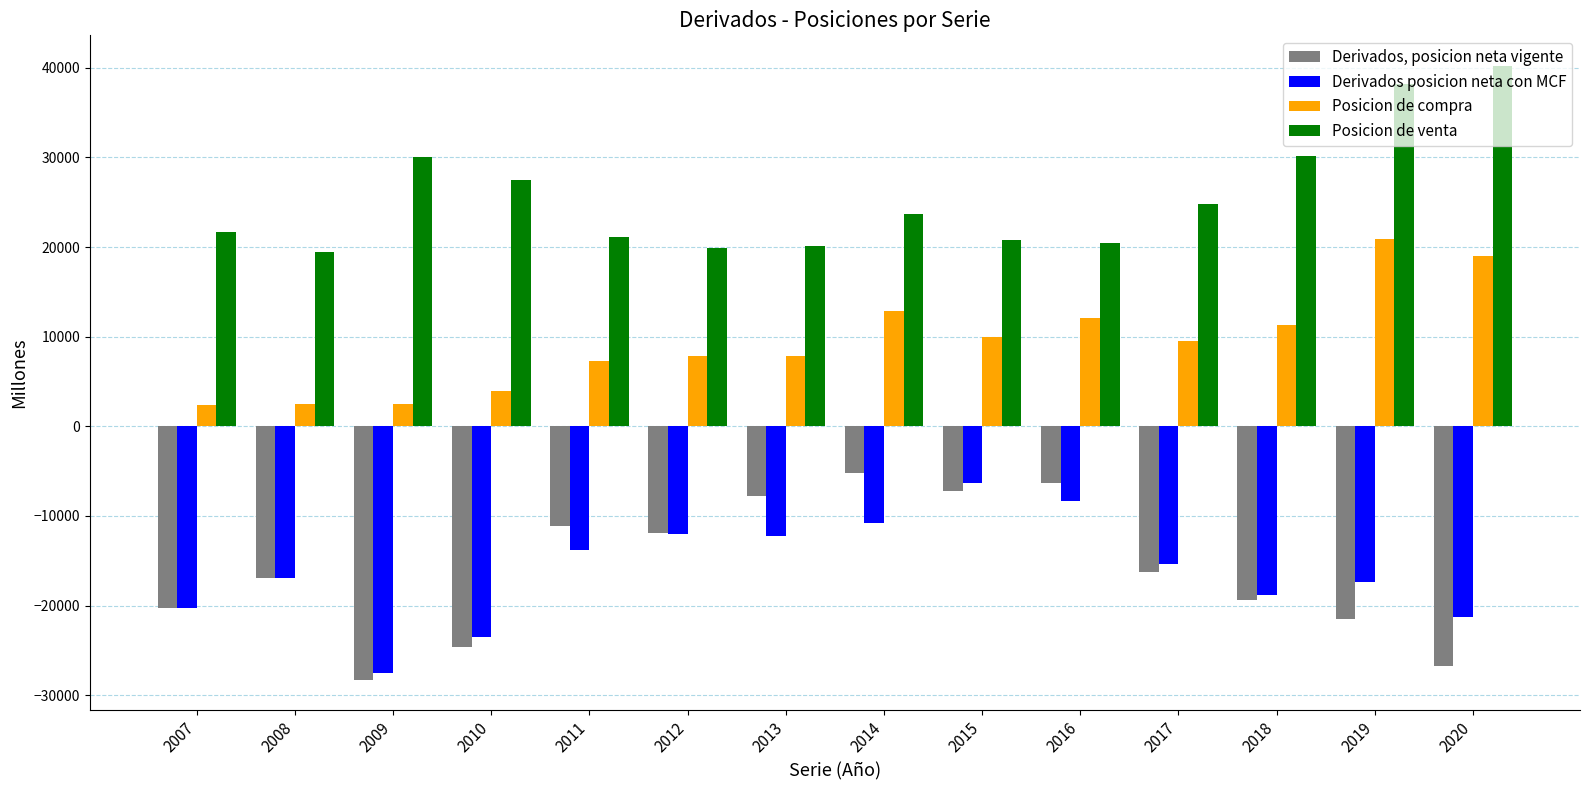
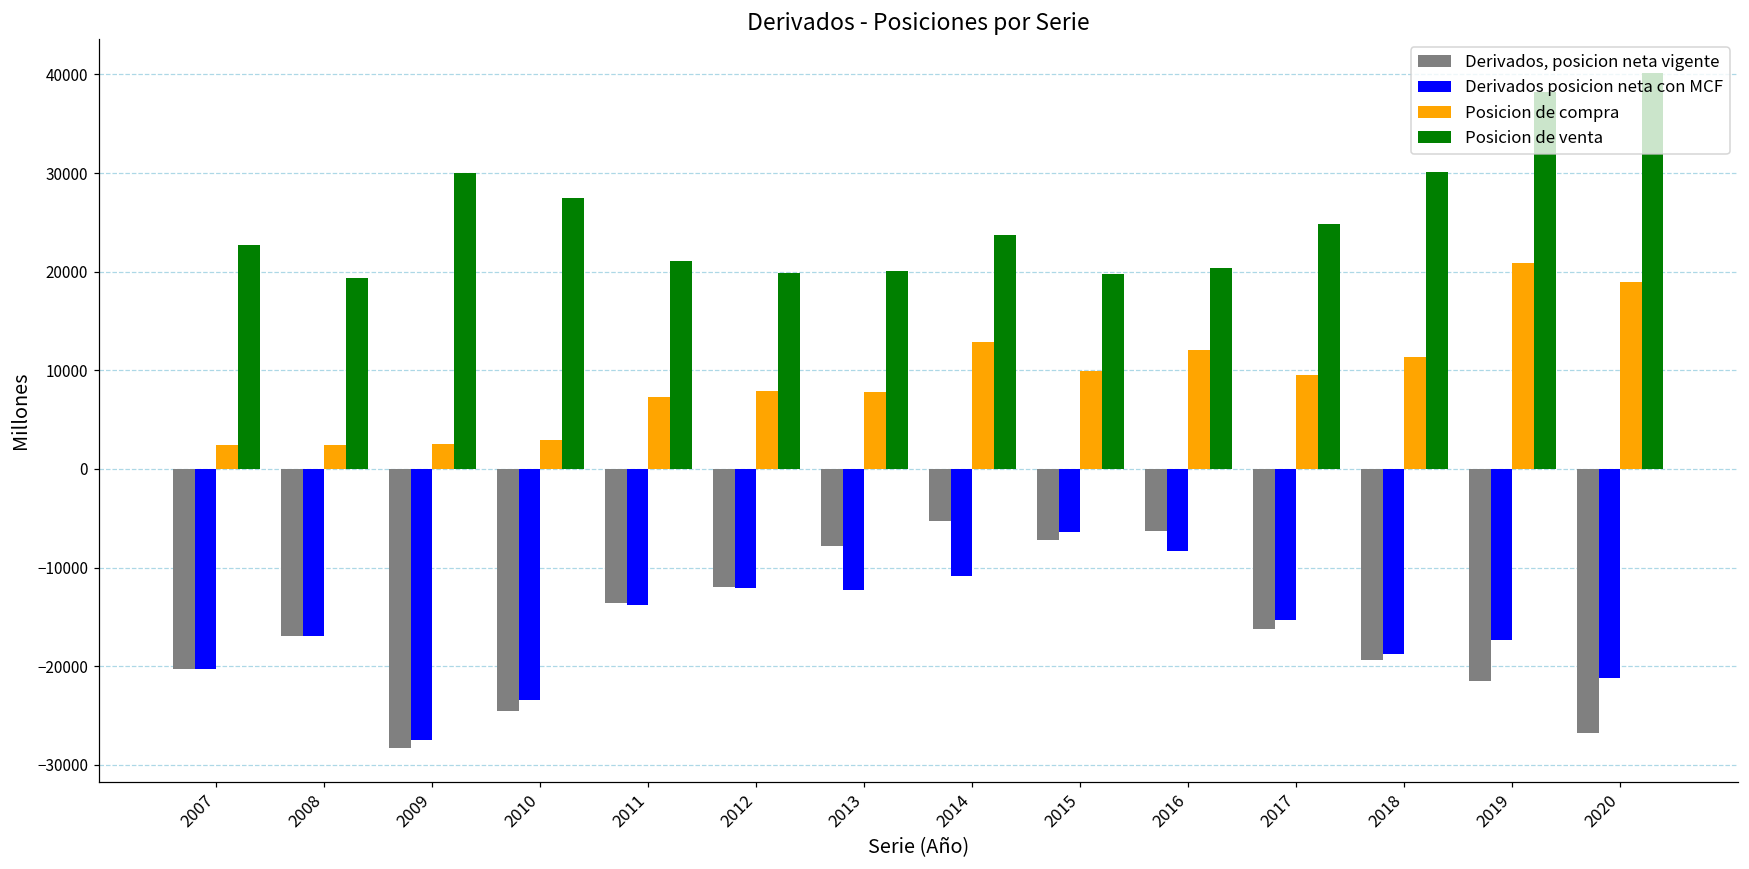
  {
    "Derivados, posicion neta vigente": {
      "2007": -20000,
      "2008": -17000,
      "2009": -28000,
      "2010": -25000,
-     "2011": -11000,
+     "2011": -14000,
      "2012": -12000,
      "2013": -8000,
      "2014": -5000,
      "2015": -7000,
      "2016": -6000,
      "2017": -16000,
      "2018": -19000,
      "2019": -21000,
      "2020": -27000
    },
    "Derivados posicion neta con MCF": {
      "2007": -20000,
      "2008": -17000,
      "2009": -28000,
      "2010": -23000,
      "2011": -14000,
      "2012": -12000,
      "2013": -12000,
      "2014": -11000,
      "2015": -6000,
      "2016": -8000,
      "2017": -15000,
      "2018": -19000,
      "2019": -17000,
      "2020": -21000
    },
    "Posicion de compra": {
      "2007": 2000,
      "2008": 2000,
      "2009": 3000,
-     "2010": 4000,
+     "2010": 3000,
      "2011": 7000,
      "2012": 8000,
      "2013": 8000,
      "2014": 13000,
      "2015": 10000,
      "2016": 12000,
      "2017": 9000,
      "2018": 11000,
      "2019": 21000,
      "2020": 19000
    },
    "Posicion de venta": {
-     "2007": 22000,
+     "2007": 23000,
      "2008": 19000,
      "2009": 30000,
      "2010": 27000,
      "2011": 21000,
      "2012": 20000,
      "2013": 20000,
      "2014": 24000,
-     "2015": 21000,
+     "2015": 20000,
      "2016": 20000,
      "2017": 25000,
      "2018": 30000
    }
  }
